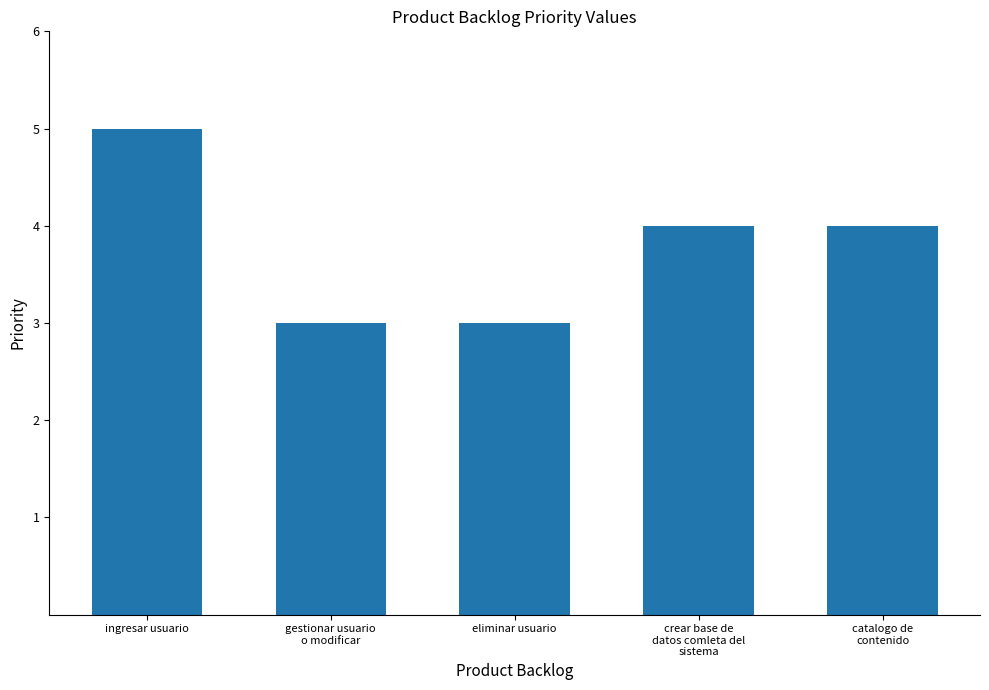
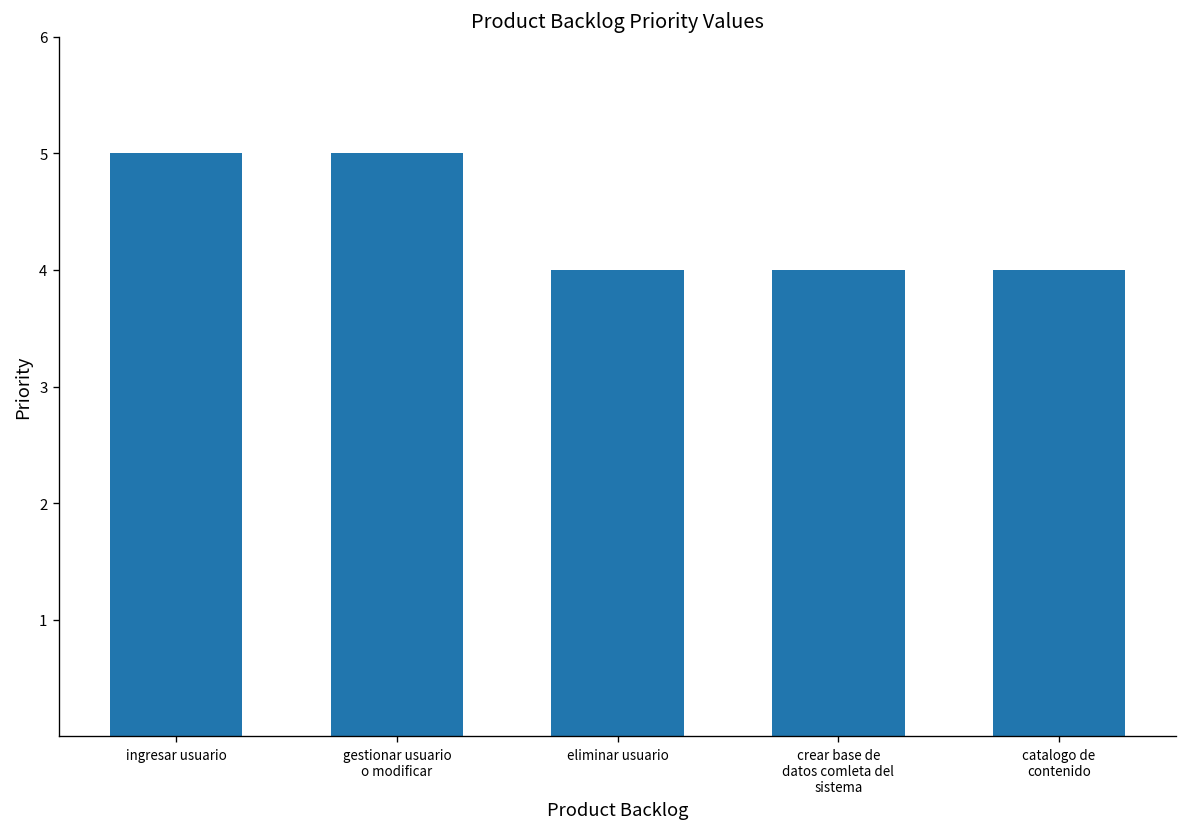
  {
    "ingresar usuario": 5,
-   "gestionar usuario o modificar": 3,
-   "eliminar usuario": 3,
+   "gestionar usuario o modificar": 5,
+   "eliminar usuario": 4,
    "crear base de datos comleta del sistema": 4,
    "catalogo de contenido": 4
  }
